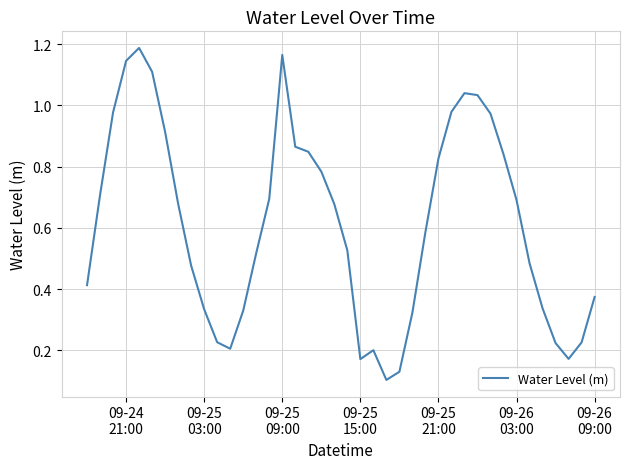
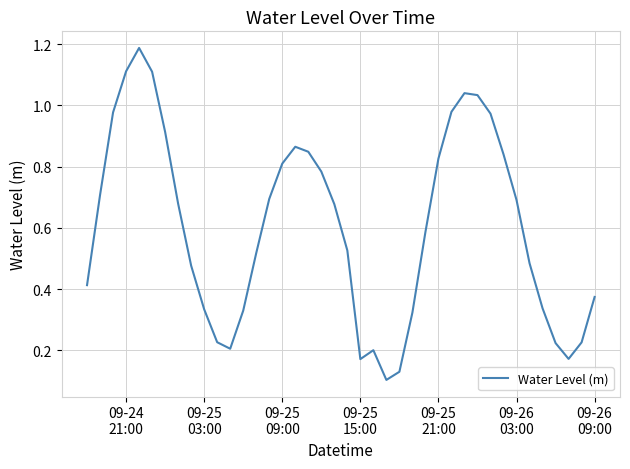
  {
-   "09-24 21:00": 1.14,
+   "09-24 21:00": 1.11,
    "09-25 03:00": 0.33,
-   "09-25 09:00": 1.16,
+   "09-25 09:00": 0.81,
    "09-25 15:00": 0.17,
    "09-25 21:00": 0.83,
    "09-26 03:00": 0.69,
    "09-26 09:00": 0.37
  }
